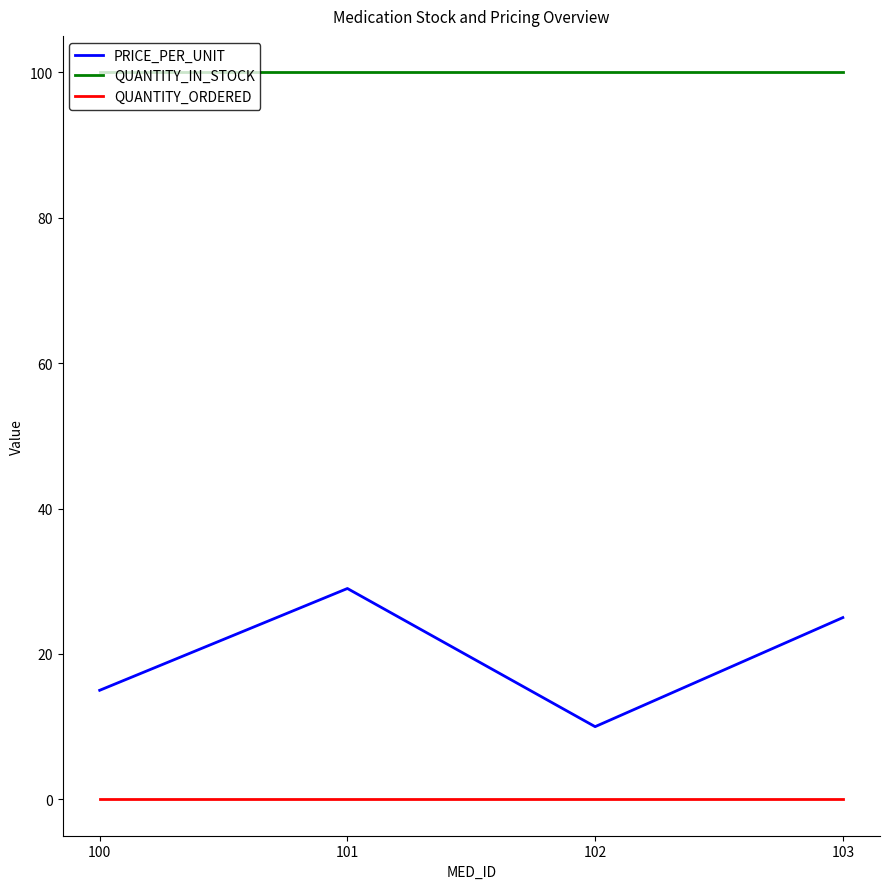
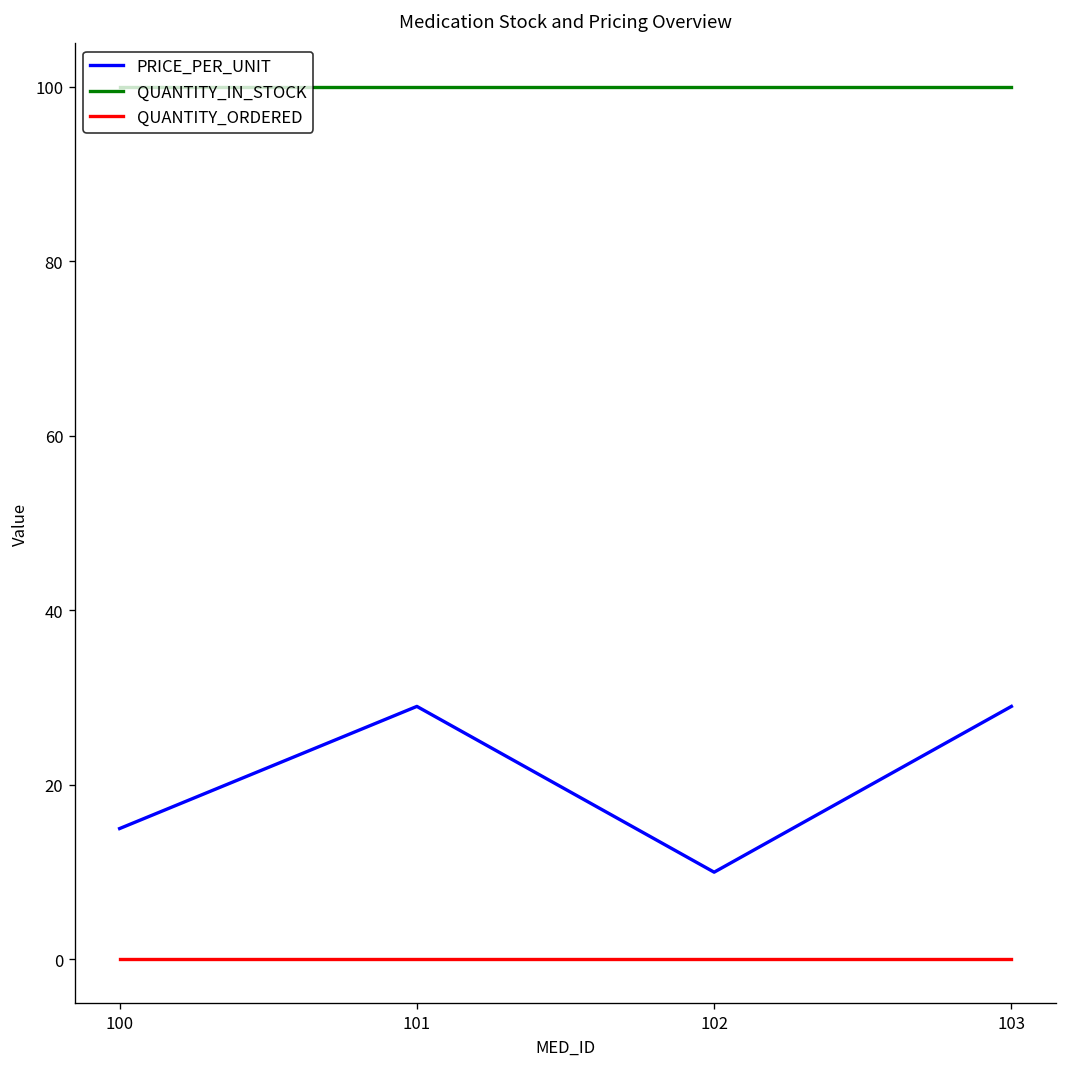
  {
    "PRICE_PER_UNIT": {
      "100": 15,
      "101": 29,
      "102": 10,
-     "103": 25
+     "103": 29
    },
    "QUANTITY_IN_STOCK": {
      "101": 100,
      "102": 100,
      "103": 100
    },
    "QUANTITY_ORDERED": {
      "100": 0,
      "101": 0,
      "102": 0,
      "103": 0
    }
  }
